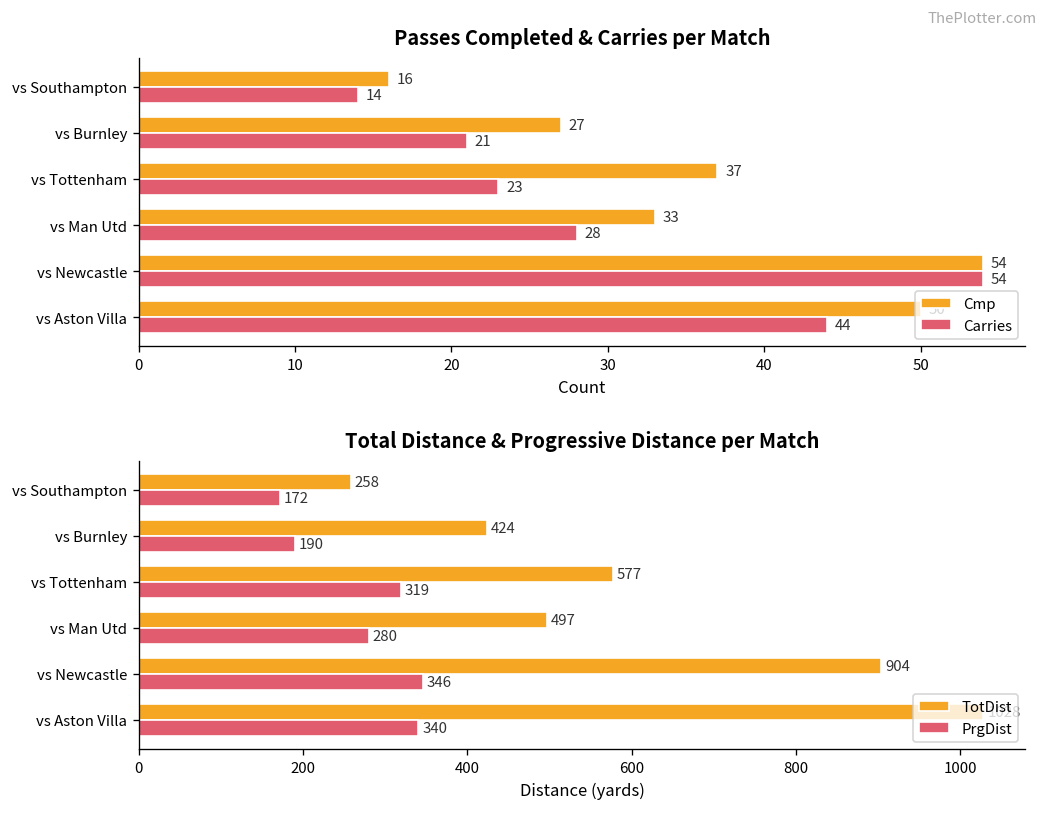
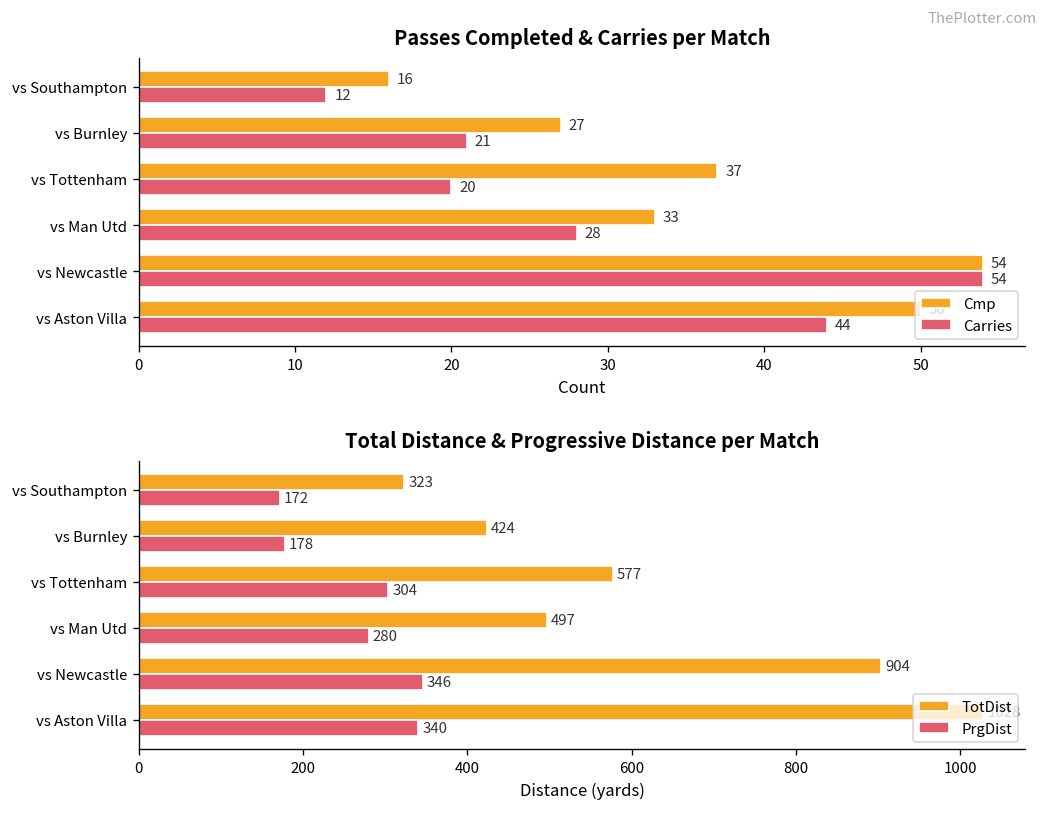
  {
    "Passes Completed & Carries per Match": {
      "Cmp": {
        "vs Southampton": 16,
        "vs Burnley": 27,
        "vs Tottenham": 37,
        "vs Man Utd": 33,
        "vs Newcastle": 54
      },
      "Carries": {
-       "vs Southampton": 14,
+       "vs Southampton": 12,
        "vs Burnley": 21,
-       "vs Tottenham": 23,
+       "vs Tottenham": 20,
        "vs Man Utd": 28,
        "vs Newcastle": 54,
        "vs Aston Villa": 44
      }
    },
    "Total Distance & Progressive Distance per Match": {
      "TotDist": {
-       "vs Southampton": 258,
+       "vs Southampton": 323,
        "vs Burnley": 424,
        "vs Tottenham": 577,
        "vs Man Utd": 497,
        "vs Newcastle": 904
      },
      "PrgDist": {
        "vs Southampton": 172,
-       "vs Burnley": 190,
-       "vs Tottenham": 319,
+       "vs Burnley": 178,
+       "vs Tottenham": 304,
        "vs Man Utd": 280,
        "vs Newcastle": 346,
        "vs Aston Villa": 340
      }
    }
  }
